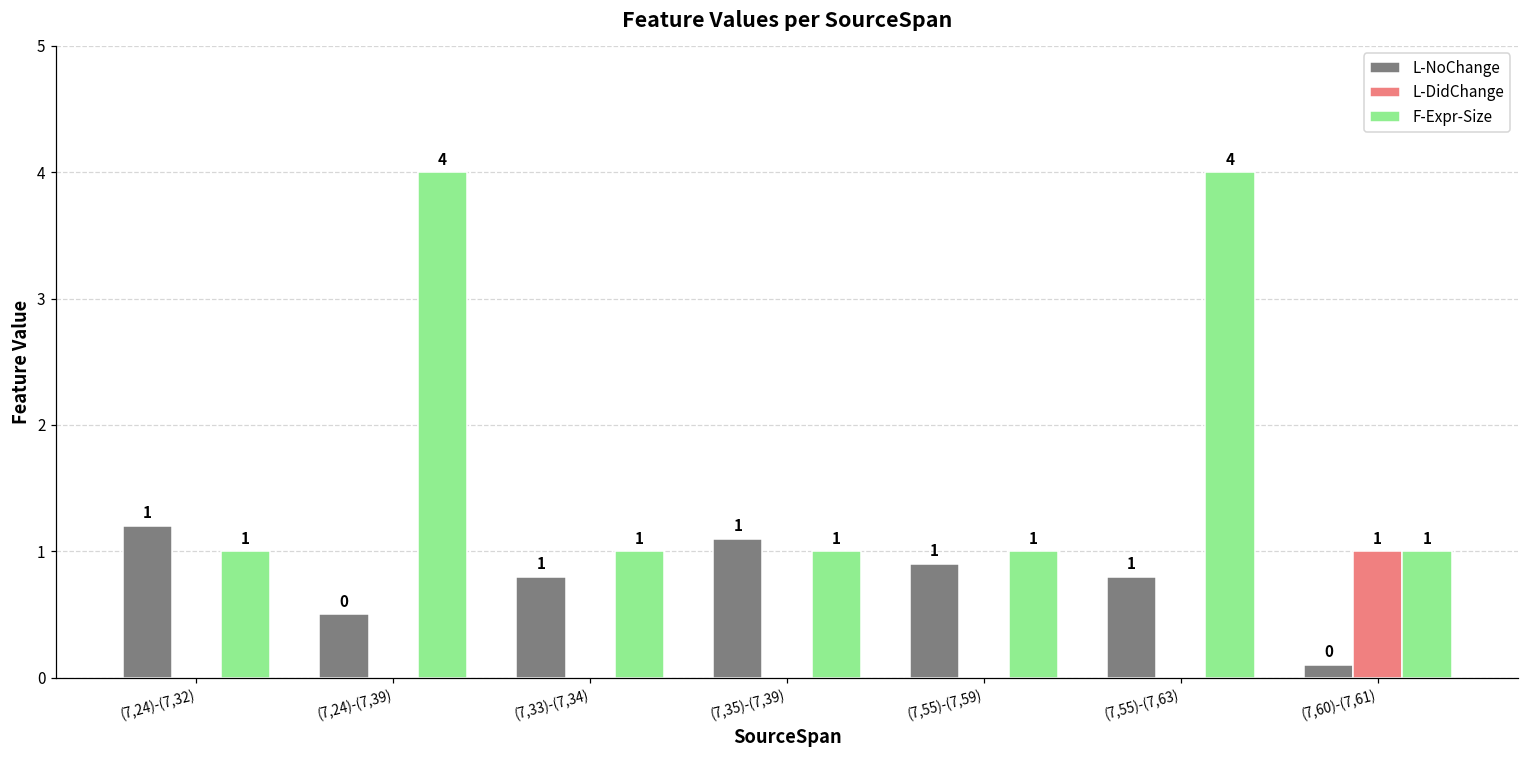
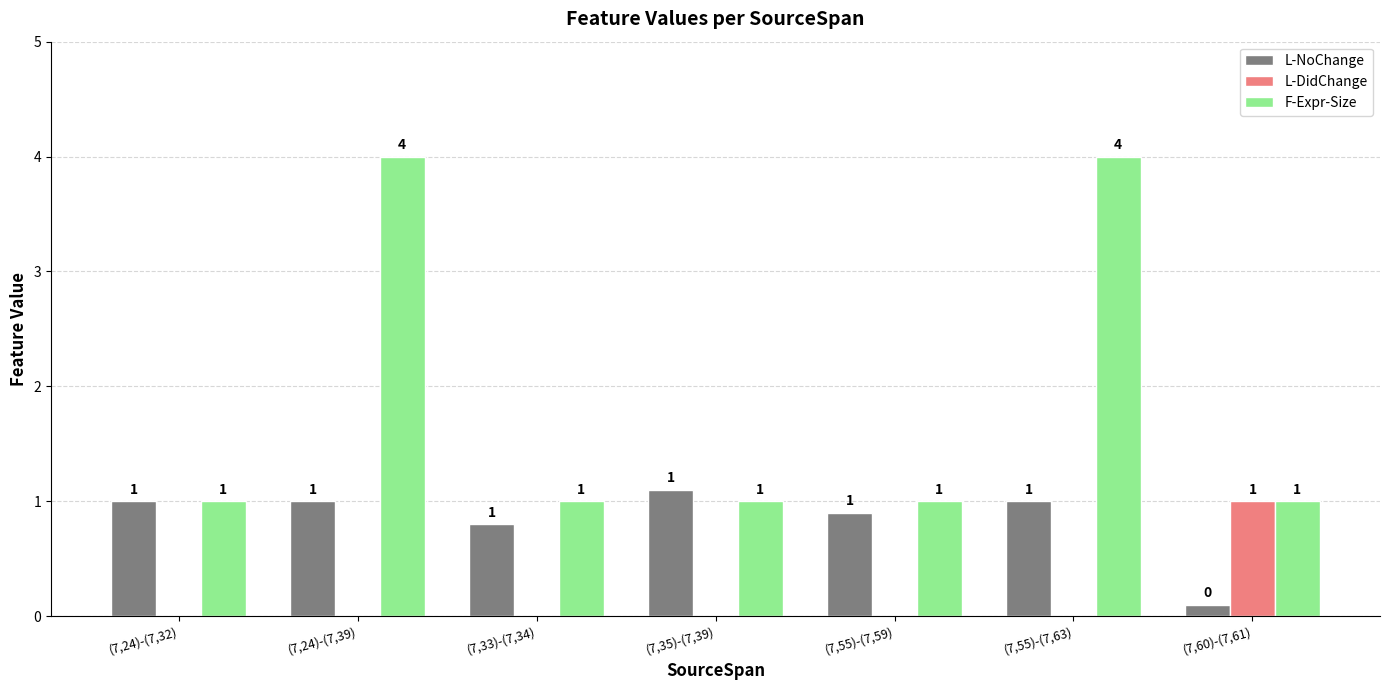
  {
    "L-NoChange": {
-     "(7,24)-(7,32)": 1.2,
-     "(7,24)-(7,39)": 0,
+     "(7,24)-(7,32)": 1.0,
+     "(7,24)-(7,39)": 1,
      "(7,33)-(7,34)": 1,
      "(7,35)-(7,39)": 1,
      "(7,55)-(7,59)": 1,
-     "(7,55)-(7,63)": 0.8,
+     "(7,55)-(7,63)": 1.0,
      "(7,60)-(7,61)": 0
    },
    "L-DidChange": {
      "(7,60)-(7,61)": 1
    },
    "F-Expr-Size": {
      "(7,24)-(7,32)": 1,
      "(7,24)-(7,39)": 4,
      "(7,33)-(7,34)": 1,
      "(7,35)-(7,39)": 1,
      "(7,55)-(7,59)": 1,
      "(7,55)-(7,63)": 4,
      "(7,60)-(7,61)": 1
    }
  }
